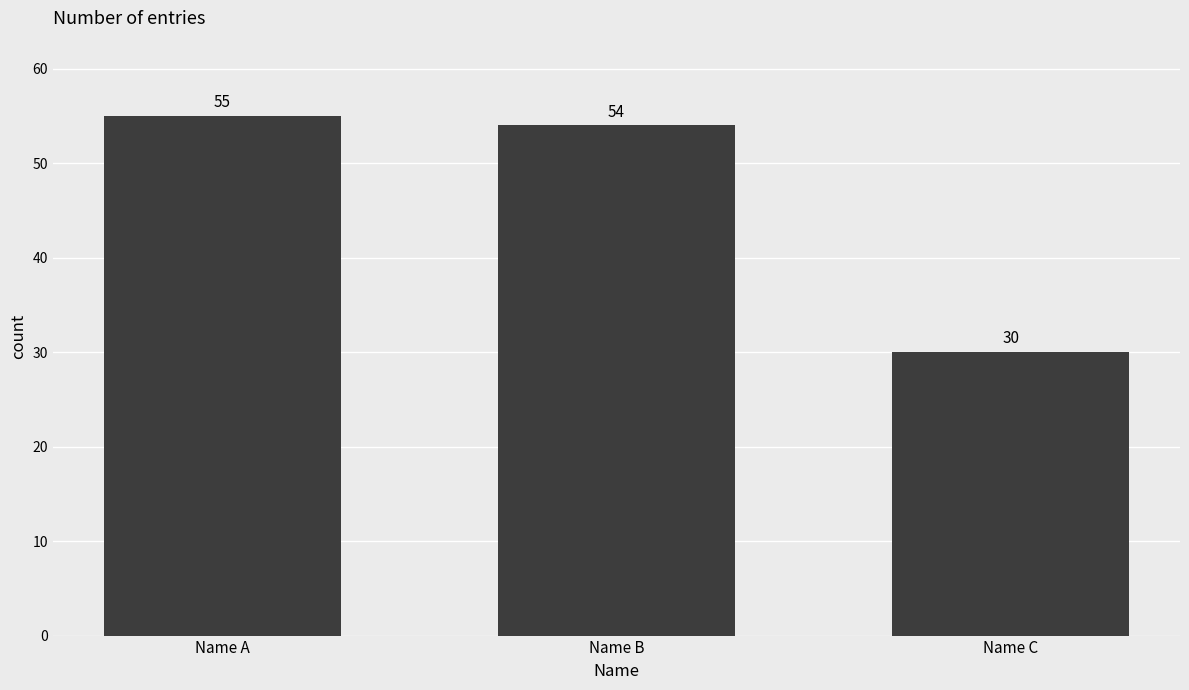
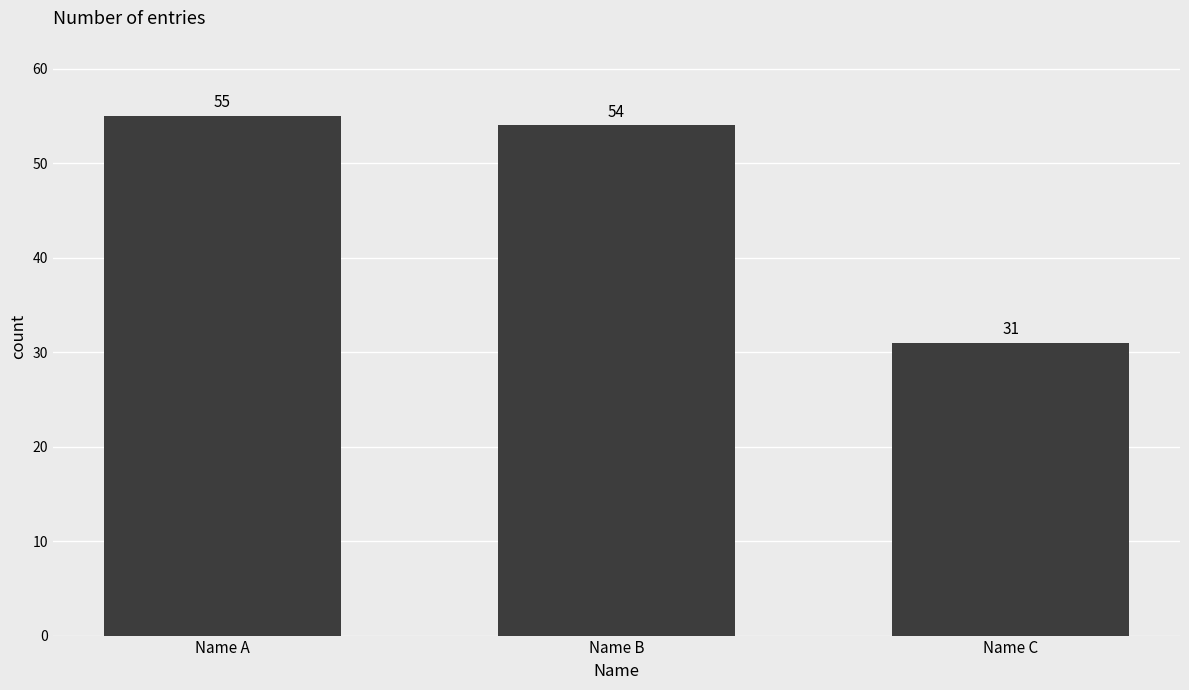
  {
    "Name A": 55,
    "Name B": 54,
-   "Name C": 30
+   "Name C": 31
  }
